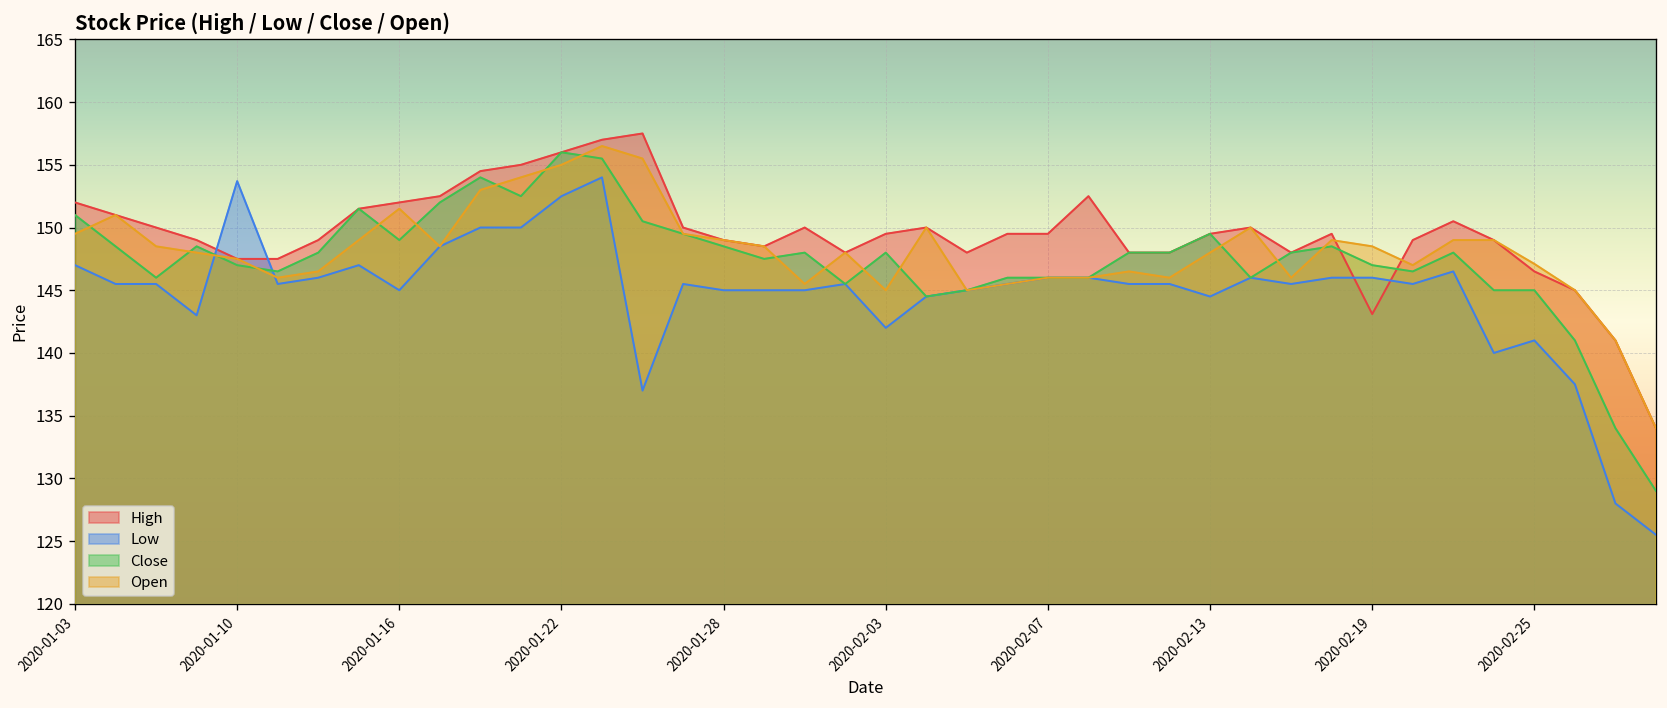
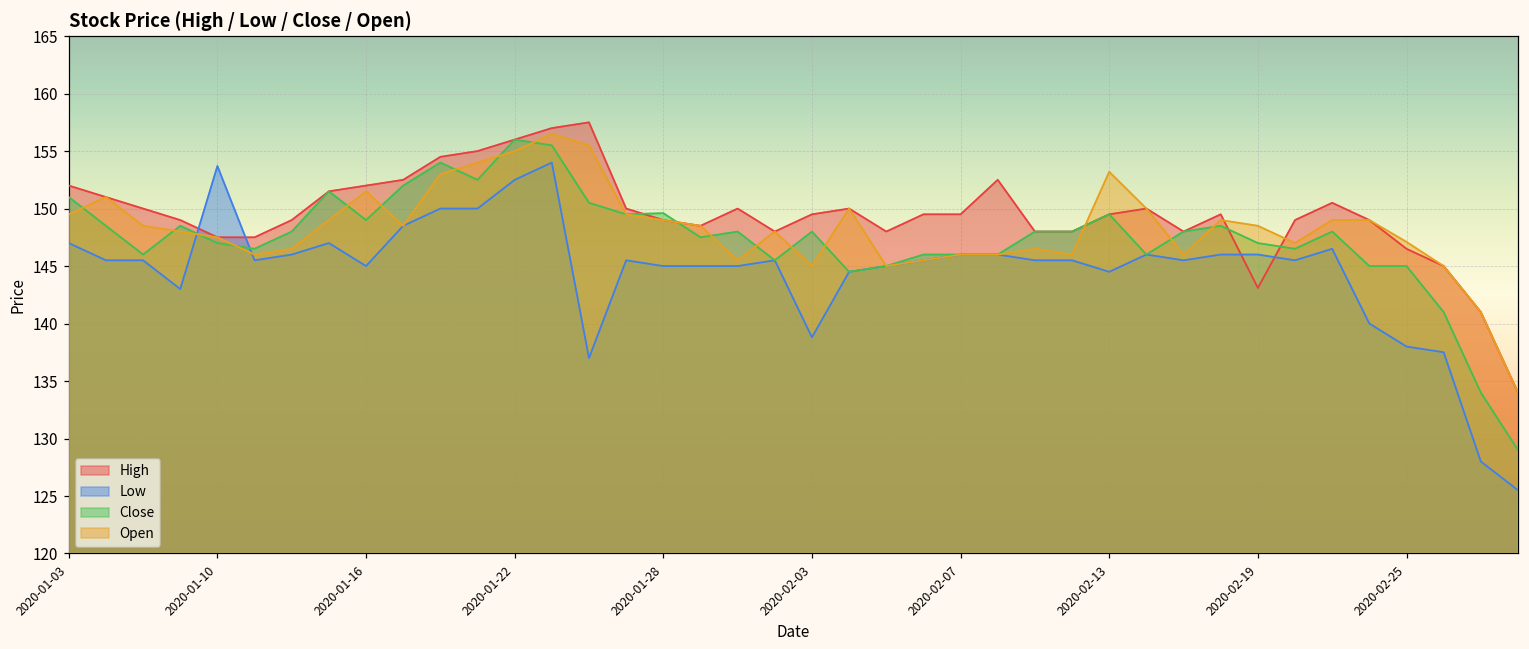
  {
    "High": {
      "2020-01-03": 152.0,
      "2020-01-16": 152.0,
      "2020-02-03": 149.5,
      "2020-02-07": 149.5,
      "2020-02-19": 143.1,
      "2020-02-25": 146.5
    },
    "Low": {
      "2020-01-03": 147.0,
      "2020-01-10": 153.7,
      "2020-01-16": 145.0,
      "2020-01-22": 152.5,
      "2020-01-28": 145.0,
-     "2020-02-03": 142.0,
+     "2020-02-03": 138.8,
      "2020-02-13": 144.5,
      "2020-02-19": 146.0,
-     "2020-02-25": 141
+     "2020-02-25": 138
    },
    "Close": {
      "2020-01-03": 151.0,
      "2020-01-10": 147.0,
      "2020-01-16": 149.0,
-     "2020-01-28": 148.5,
+     "2020-01-28": 149.6,
      "2020-02-03": 148.0,
      "2020-02-19": 147.0,
      "2020-02-25": 145.0
    },
    "Open": {
      "2020-01-03": 149.5,
      "2020-01-16": 151.5,
      "2020-01-22": 155.0,
      "2020-02-03": 145.0,
-     "2020-02-13": 148.0,
+     "2020-02-13": 153.2,
      "2020-02-19": 148.5,
      "2020-02-25": 147.1
    }
  }
